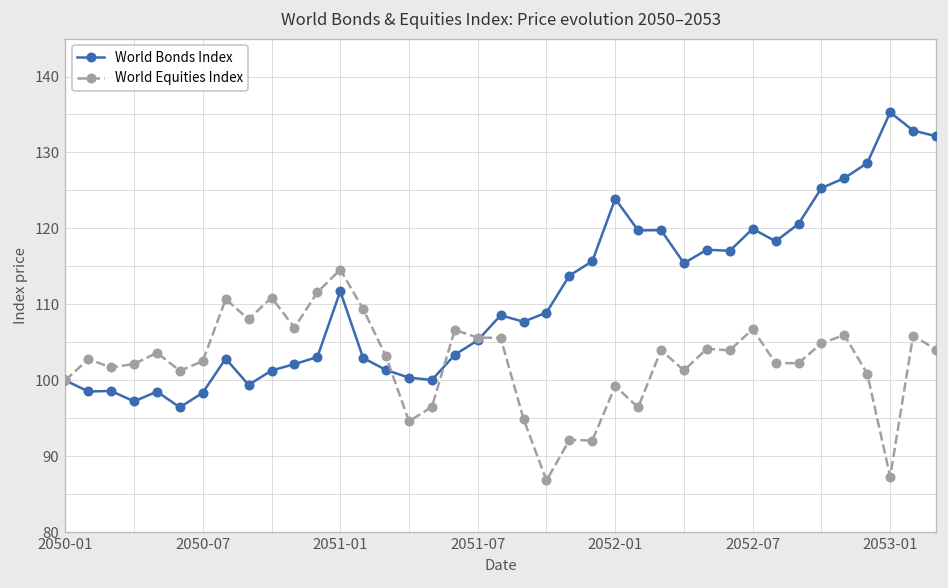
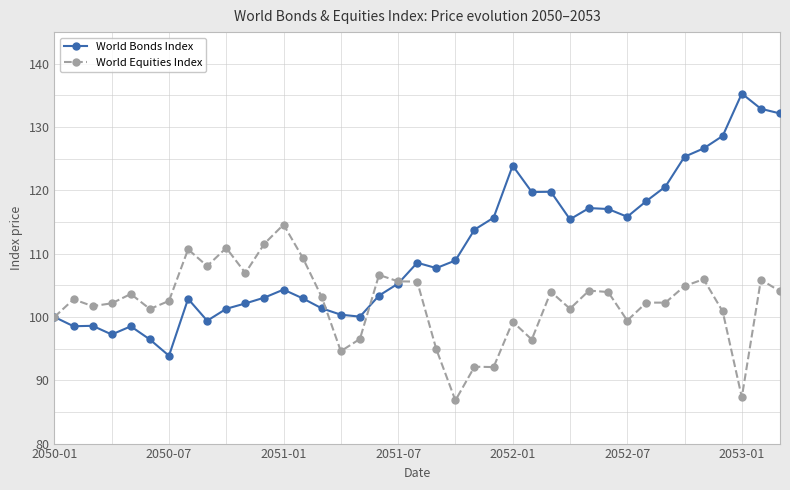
  {
    "World Bonds Index": {
-     "2050-07": 98,
-     "2051-01": 112,
+     "2050-07": 94,
+     "2051-01": 104,
      "2052-01": 124,
-     "2052-07": 120,
+     "2052-07": 116,
      "2053-01": 135
    },
    "World Equities Index": {
      "2050-07": 103,
      "2051-01": 115,
      "2052-01": 99,
-     "2052-07": 107,
+     "2052-07": 99,
      "2053-01": 87
    }
  }
